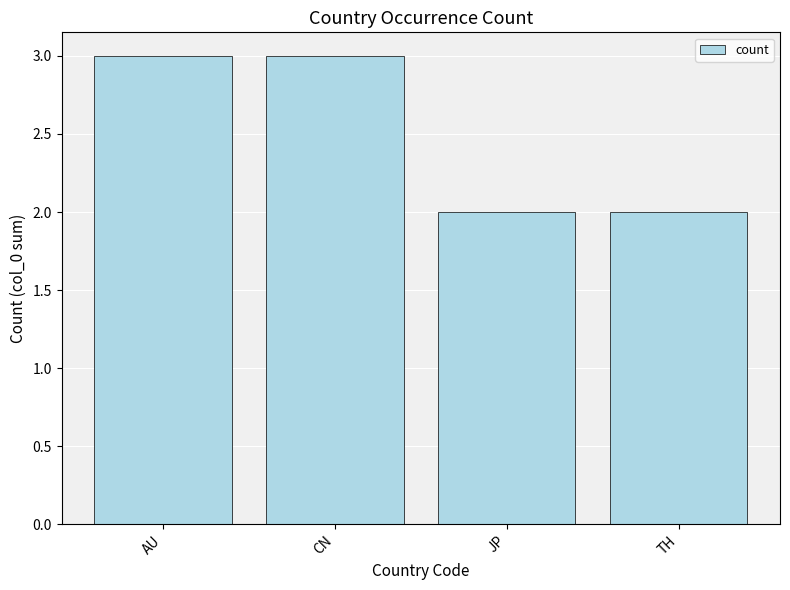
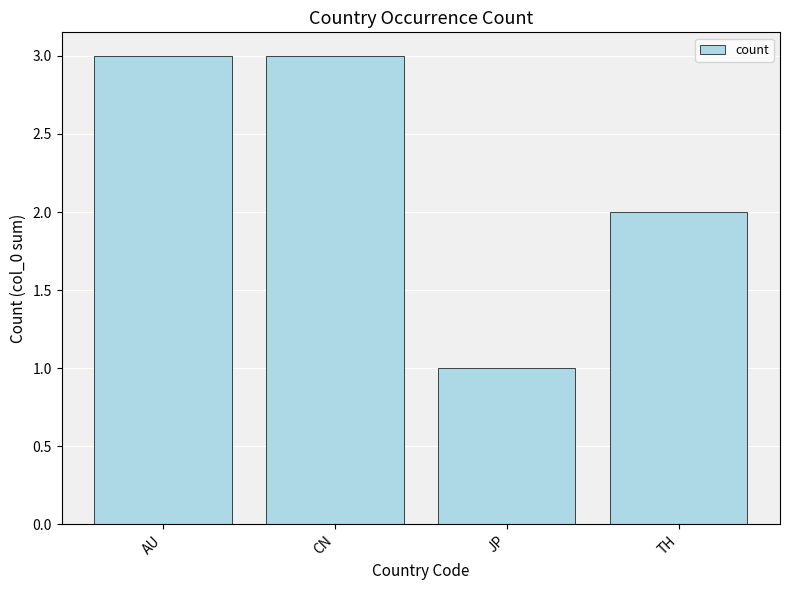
  {
    "AU": 3,
    "CN": 3,
-   "JP": 2,
+   "JP": 1,
    "TH": 2
  }
